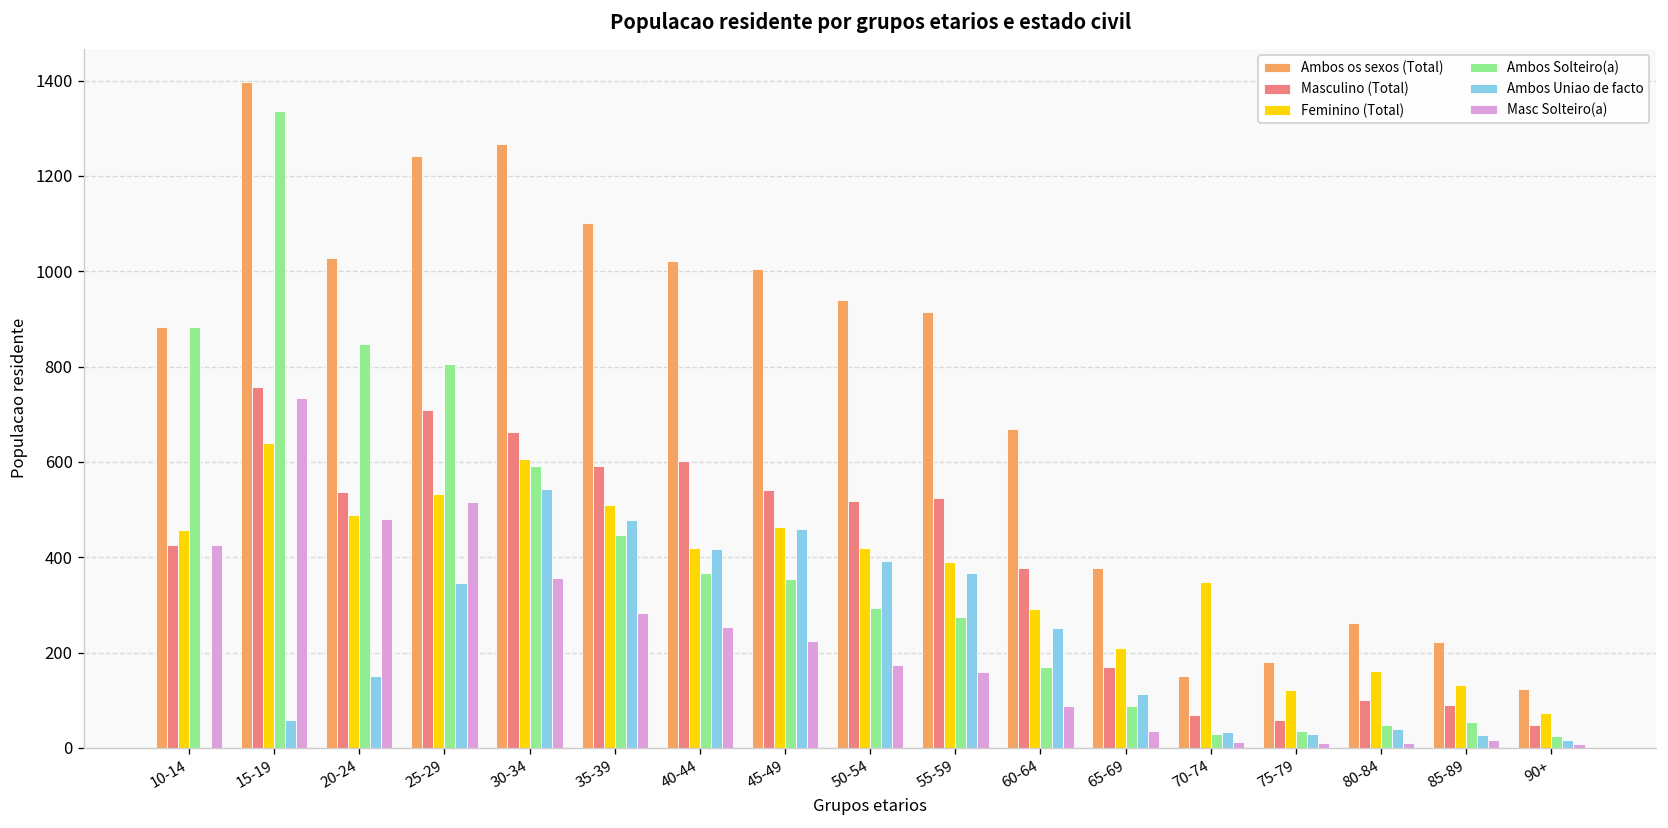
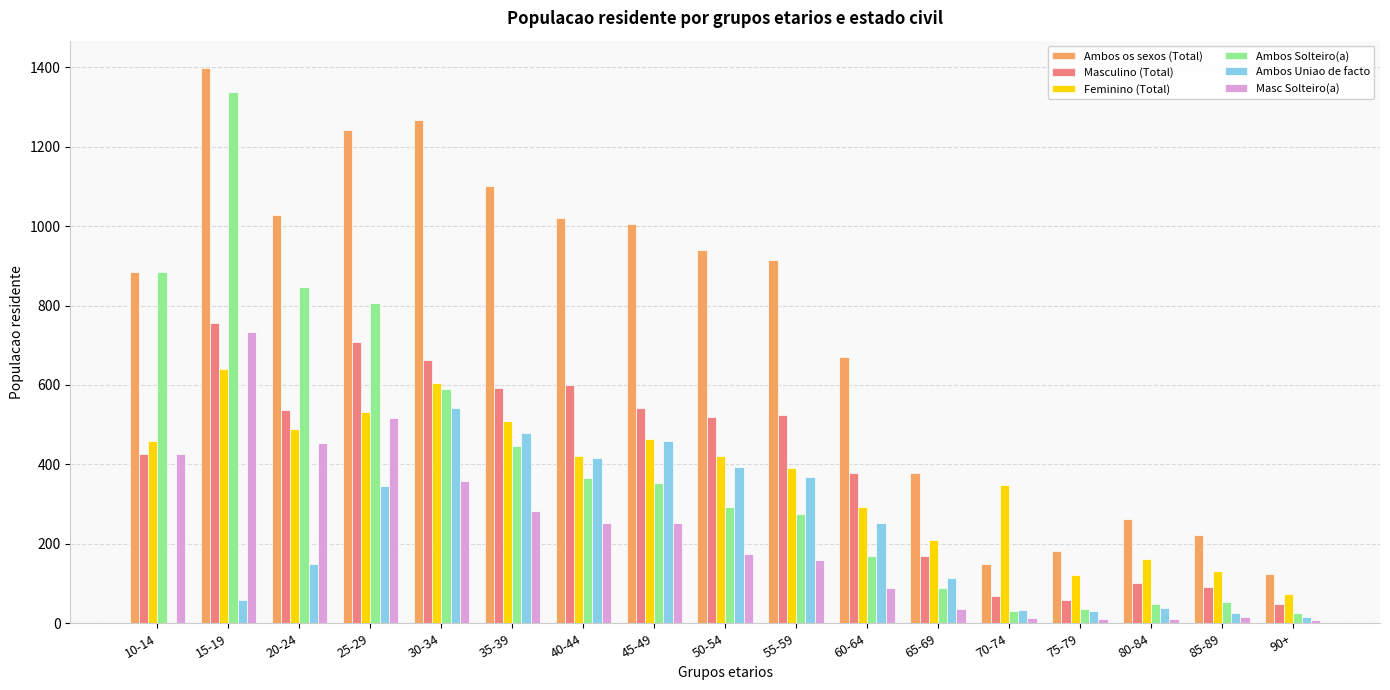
  {
    "Feminino (Total)": {
      "10-14": 460,
      "15-19": 640,
      "20-24": 490,
      "25-29": 530,
      "30-34": 610,
      "35-39": 510,
      "40-44": 420,
      "45-49": 460,
      "50-54": 420,
      "55-59": 390,
      "60-64": 290,
      "65-69": 210,
      "70-74": 350,
      "75-79": 120,
      "80-84": 160,
      "85-89": 130,
      "90+": 70
    },
    "Ambos Solteiro(a)": {
      "10-14": 880,
      "15-19": 1340,
      "20-24": 850,
      "25-29": 810,
      "30-34": 590,
      "35-39": 450,
      "40-44": 370,
      "45-49": 350,
      "50-54": 290,
      "55-59": 270,
      "60-64": 170,
      "65-69": 90,
      "70-74": 30,
      "75-79": 40,
      "80-84": 50,
      "85-89": 50,
      "90+": 30
    },
    "Ambos Uniao de facto": {
      "10-14": 0,
      "15-19": 60,
      "20-24": 150,
      "25-29": 350,
      "30-34": 540,
      "35-39": 480,
      "40-44": 420,
      "45-49": 460,
      "50-54": 390,
      "55-59": 370,
      "60-64": 250,
      "65-69": 110,
      "70-74": 30,
      "75-79": 30,
      "80-84": 40,
      "85-89": 30,
      "90+": 20
    },
    "Masc Solteiro(a)": {
      "10-14": 430,
      "15-19": 730,
-     "20-24": 480,
+     "20-24": 450,
      "25-29": 520,
      "30-34": 360,
      "35-39": 280,
      "40-44": 250,
-     "45-49": 220,
+     "45-49": 250,
      "50-54": 180,
      "55-59": 160,
      "60-64": 90,
      "65-69": 40,
      "70-74": 10,
      "75-79": 10,
      "80-84": 10,
      "85-89": 20,
      "90+": 10
    }
  }
